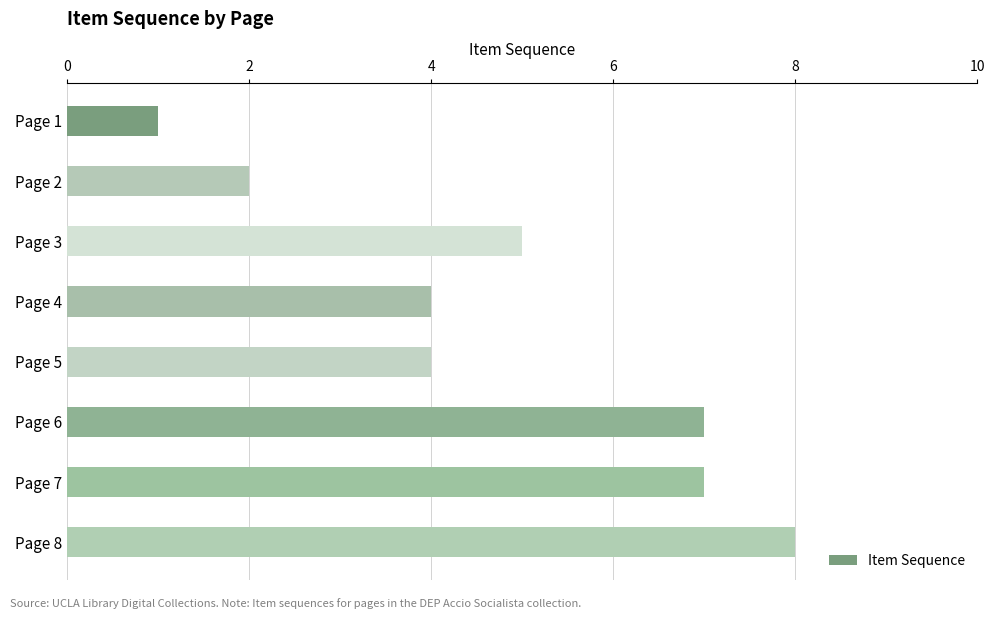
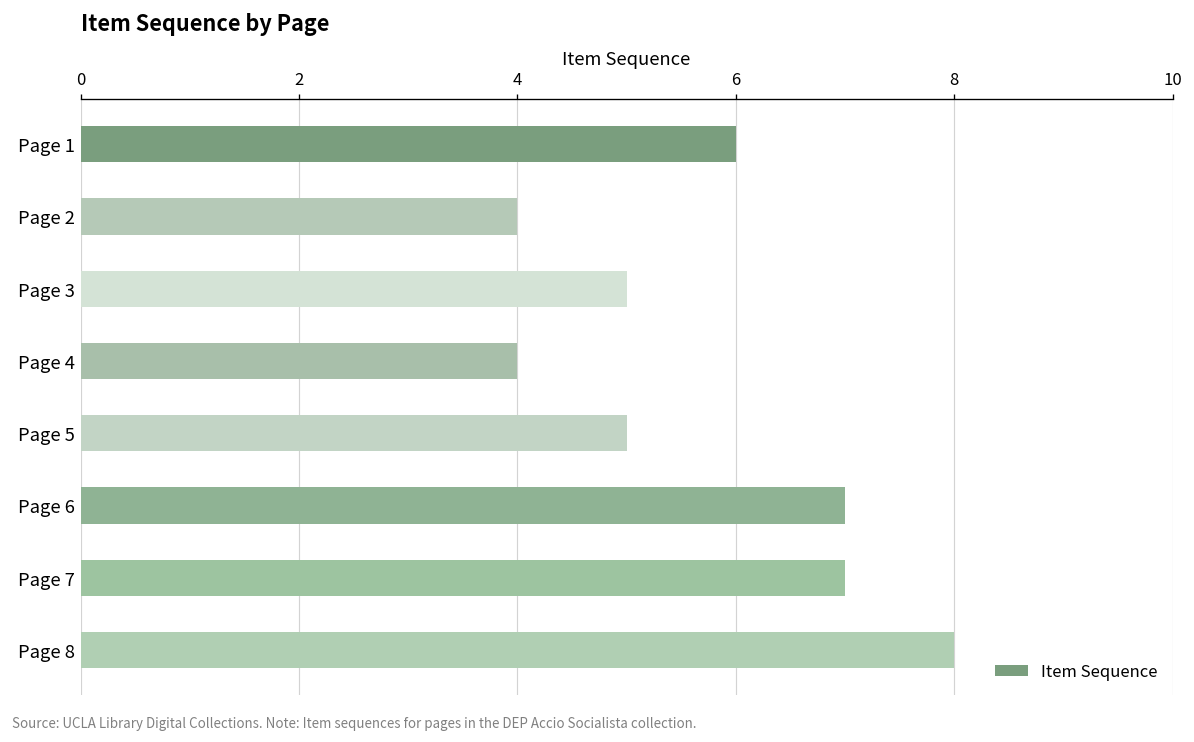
  {
-   "Page 1": 1,
-   "Page 2": 2,
+   "Page 1": 6,
+   "Page 2": 4,
    "Page 3": 5,
    "Page 4": 4,
-   "Page 5": 4,
+   "Page 5": 5,
    "Page 6": 7,
    "Page 7": 7,
    "Page 8": 8
  }
